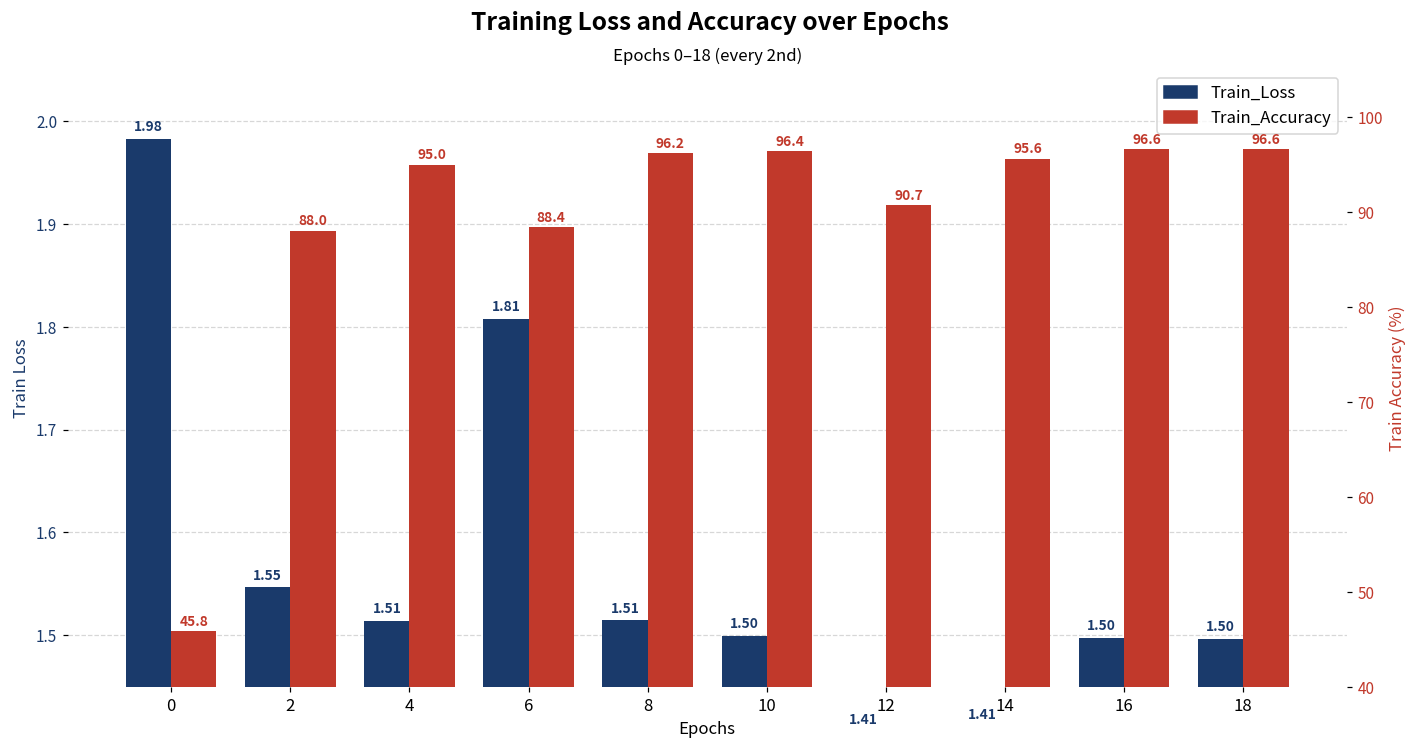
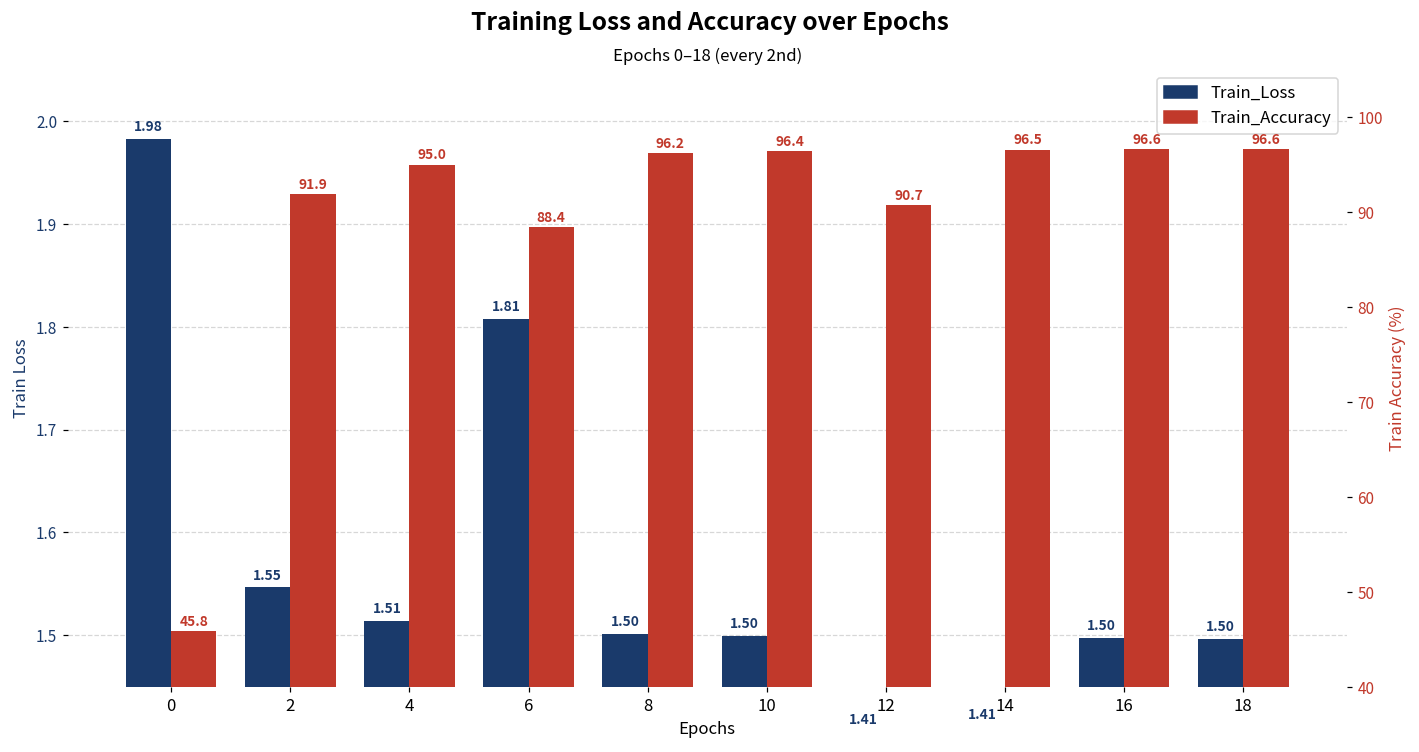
  {
    "Train_Loss": {
      "0": 1.98,
      "2": 1.55,
      "4": 1.51,
      "6": 1.81,
-     "8": 1.51,
+     "8": 1.50,
      "10": 1.50,
      "16": 1.50,
      "18": 1.50
    },
    "Train_Accuracy": {
      "0": 45.8,
-     "2": 88.0,
+     "2": 91.9,
      "4": 95.0,
      "6": 88.4,
      "8": 96.2,
      "10": 96.4,
      "12": 90.7,
-     "14": 95.6
+     "14": 96.5
    }
  }
